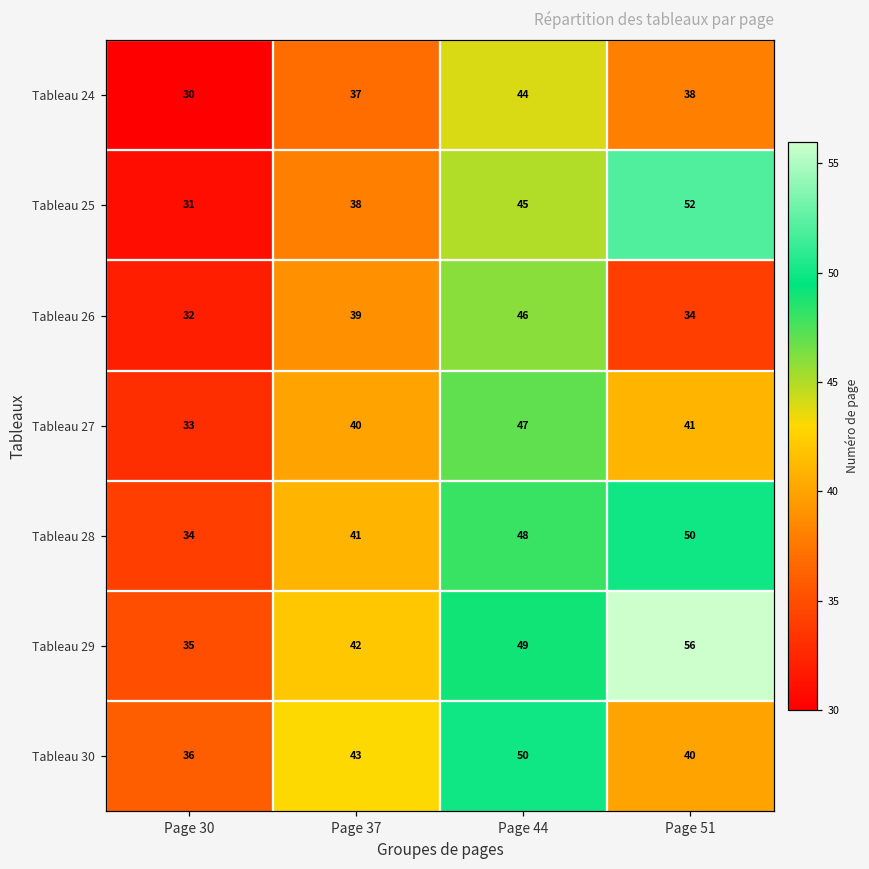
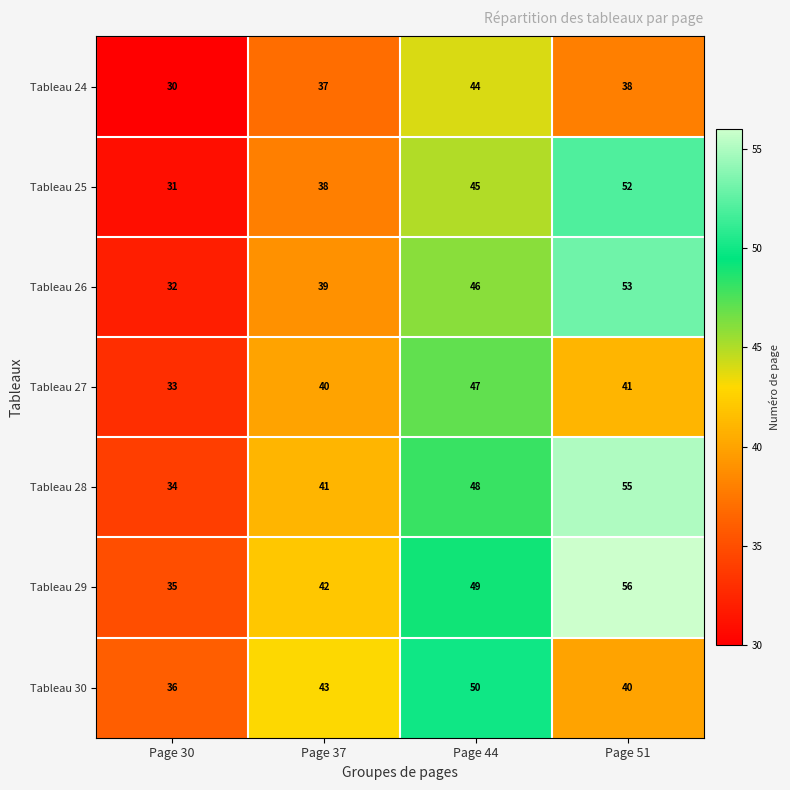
  {
    "Tableau 24": {
      "Page 30": 30,
      "Page 37": 37,
      "Page 44": 44,
      "Page 51": 38
    },
    "Tableau 25": {
      "Page 30": 31,
      "Page 37": 38,
      "Page 44": 45,
      "Page 51": 52
    },
    "Tableau 26": {
      "Page 30": 32,
      "Page 37": 39,
      "Page 44": 46,
-     "Page 51": 34
+     "Page 51": 53
    },
    "Tableau 27": {
      "Page 30": 33,
      "Page 37": 40,
      "Page 44": 47,
      "Page 51": 41
    },
    "Tableau 28": {
      "Page 30": 34,
      "Page 37": 41,
      "Page 44": 48,
-     "Page 51": 50
+     "Page 51": 55
    },
    "Tableau 29": {
      "Page 30": 35,
      "Page 37": 42,
      "Page 44": 49,
      "Page 51": 56
    },
    "Tableau 30": {
      "Page 30": 36,
      "Page 37": 43,
      "Page 44": 50,
      "Page 51": 40
    }
  }
